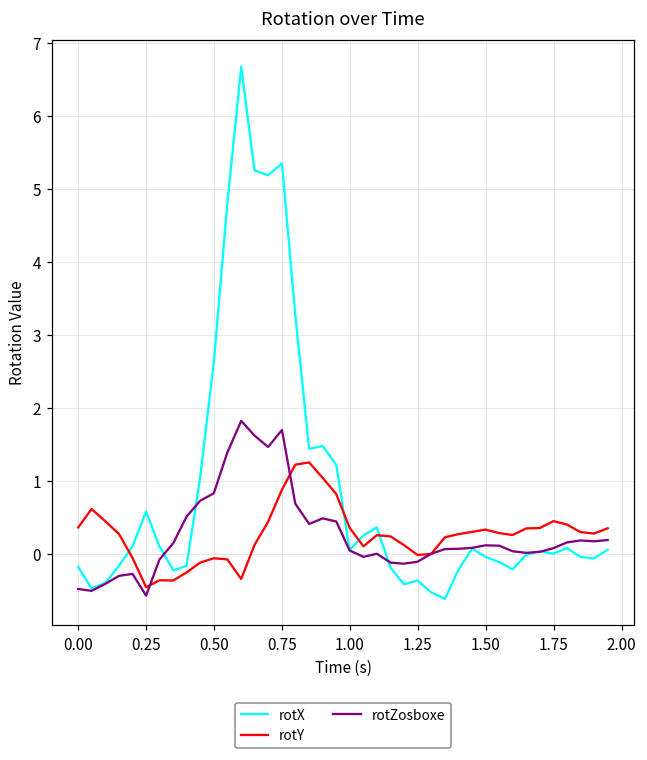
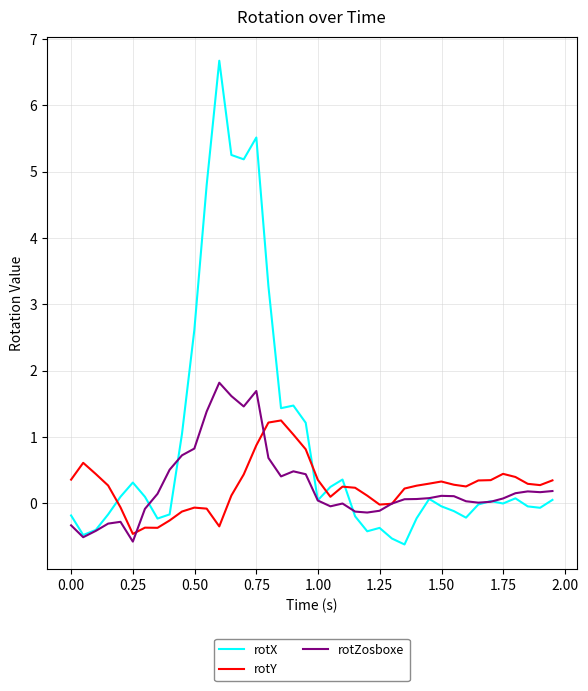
  {
    "rotX": {
      "0.00": -0.2,
-     "0.25": 0.6,
-     "0.75": 5.3
+     "0.25": 0.3,
+     "0.75": 5.5
    },
    "rotY": {
      "0.00": 0.4,
      "0.25": -0.5,
      "0.75": 0.9
    },
    "rotZosboxe": {
-     "0.00": -0.5,
+     "0.00": -0.3,
      "0.25": -0.6,
      "0.75": 1.7
    }
  }
